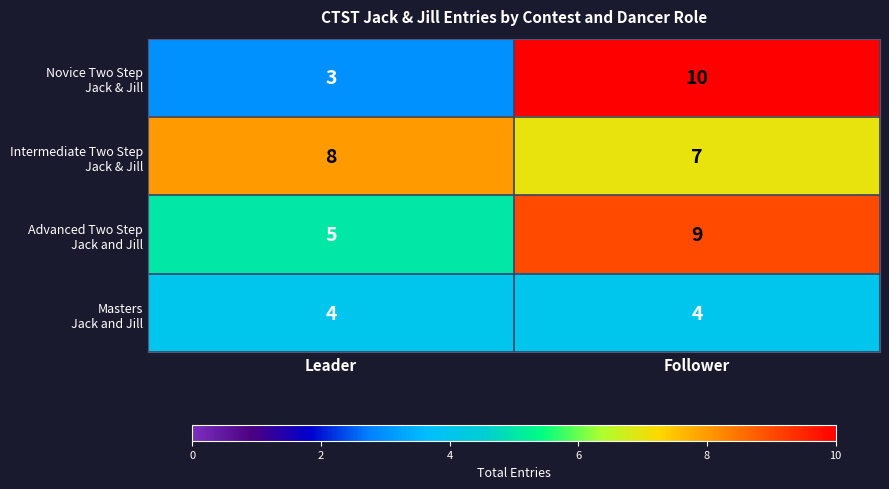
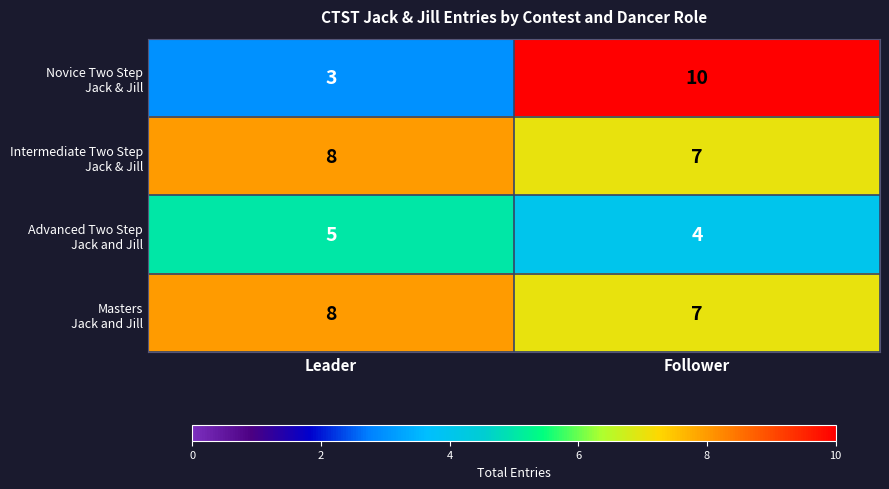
  {
    "Novice Two Step Jack & Jill": {
      "Leader": 3,
      "Follower": 10
    },
    "Intermediate Two Step Jack & Jill": {
      "Leader": 8,
      "Follower": 7
    },
    "Advanced Two Step Jack and Jill": {
      "Leader": 5,
-     "Follower": 9
+     "Follower": 4
    },
    "Masters Jack and Jill": {
-     "Leader": 4,
-     "Follower": 4
+     "Leader": 8,
+     "Follower": 7
    }
  }
